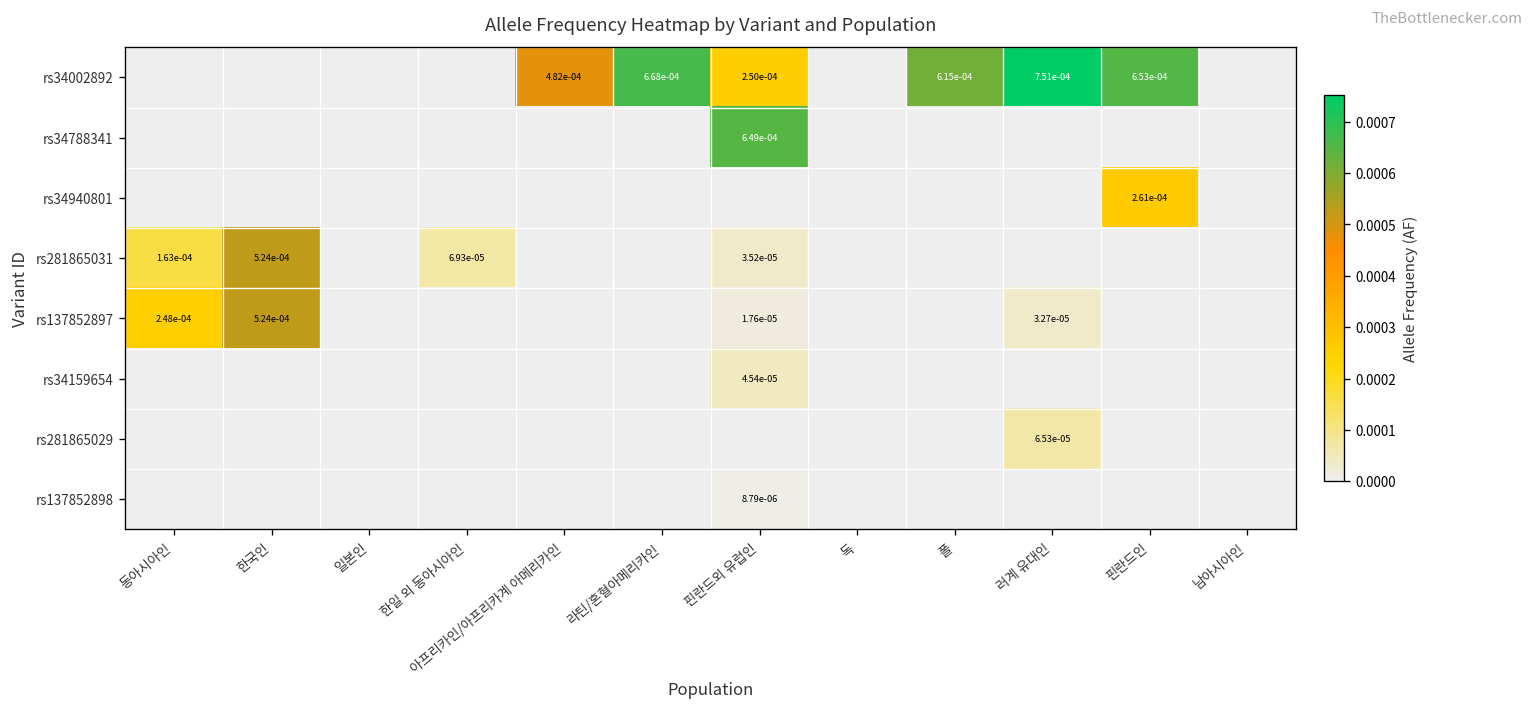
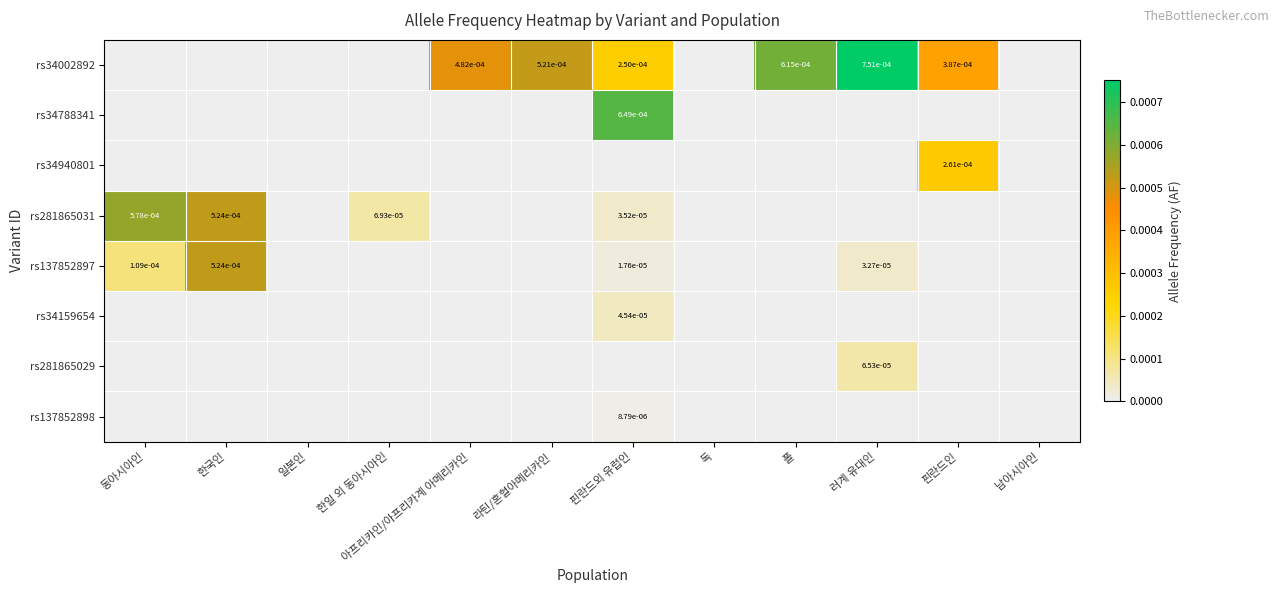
  {
    "rs34002892": {
      "아프리카인/아프리카계 아메리카인": "4.82e-04",
-     "라틴/혼혈아메리카인": "6.68e-04",
+     "라틴/혼혈아메리카인": "5.21e-04",
      "핀란드외 유럽인": "2.50e-04",
      "폴": "6.15e-04",
      "러계 유대인": "7.51e-04",
-     "핀란드인": "6.53e-04"
+     "핀란드인": "3.87e-04"
    },
    "rs34788341": {
      "핀란드외 유럽인": "6.49e-04"
    },
    "rs34940801": {
      "핀란드인": "2.61e-04"
    },
    "rs281865031": {
-     "동아시아인": "1.63e-04",
+     "동아시아인": "5.78e-04",
      "한국인": "5.24e-04",
      "한일 외 동아시아인": "6.93e-05",
      "핀란드외 유럽인": "3.52e-05"
    },
    "rs137852897": {
-     "동아시아인": "2.48e-04",
+     "동아시아인": "1.09e-04",
      "한국인": "5.24e-04",
      "핀란드외 유럽인": "1.76e-05",
      "러계 유대인": "3.27e-05"
    },
    "rs34159654": {
      "핀란드외 유럽인": "4.54e-05"
    },
    "rs281865029": {
      "러계 유대인": "6.53e-05"
    },
    "rs137852898": {
      "핀란드외 유럽인": "8.79e-06"
    }
  }
